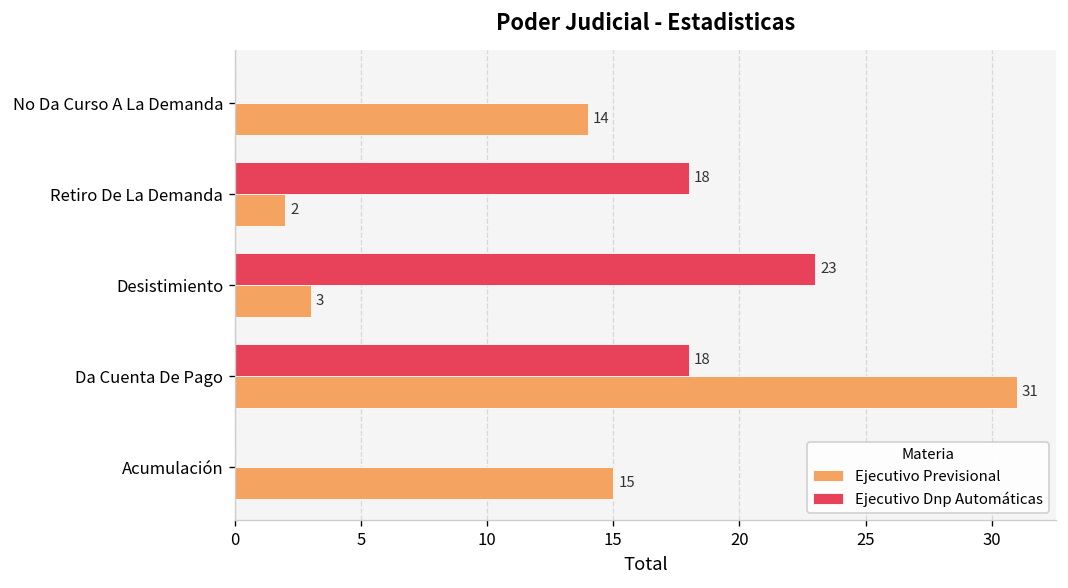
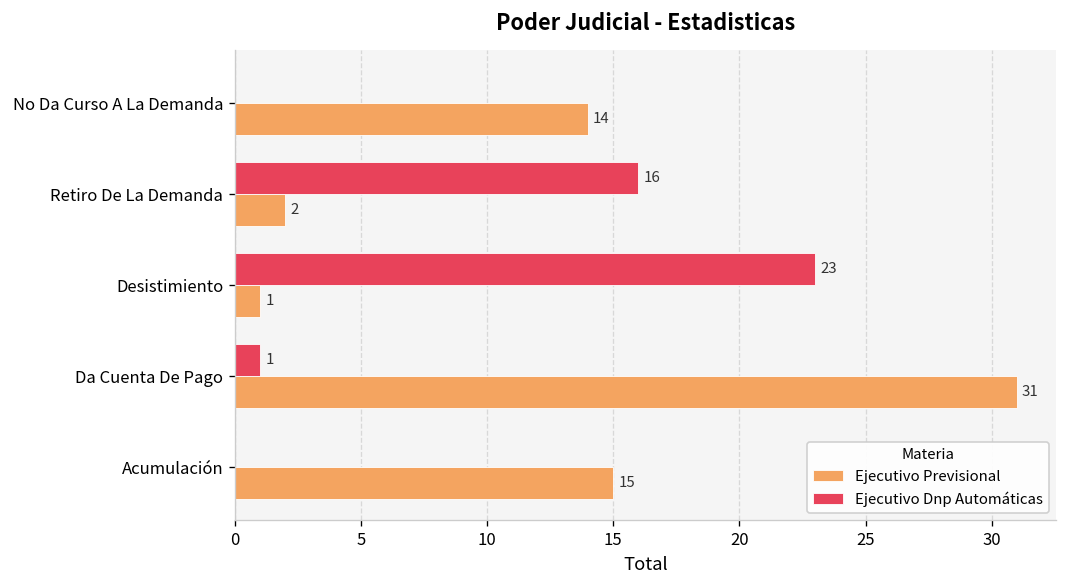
  {
    "Ejecutivo Previsional": {
      "No Da Curso A La Demanda": 14,
      "Retiro De La Demanda": 2,
-     "Desistimiento": 3,
+     "Desistimiento": 1,
      "Da Cuenta De Pago": 31,
      "Acumulación": 15
    },
    "Ejecutivo Dnp Automáticas": {
-     "Retiro De La Demanda": 18,
+     "Retiro De La Demanda": 16,
      "Desistimiento": 23,
-     "Da Cuenta De Pago": 18
+     "Da Cuenta De Pago": 1
    }
  }
